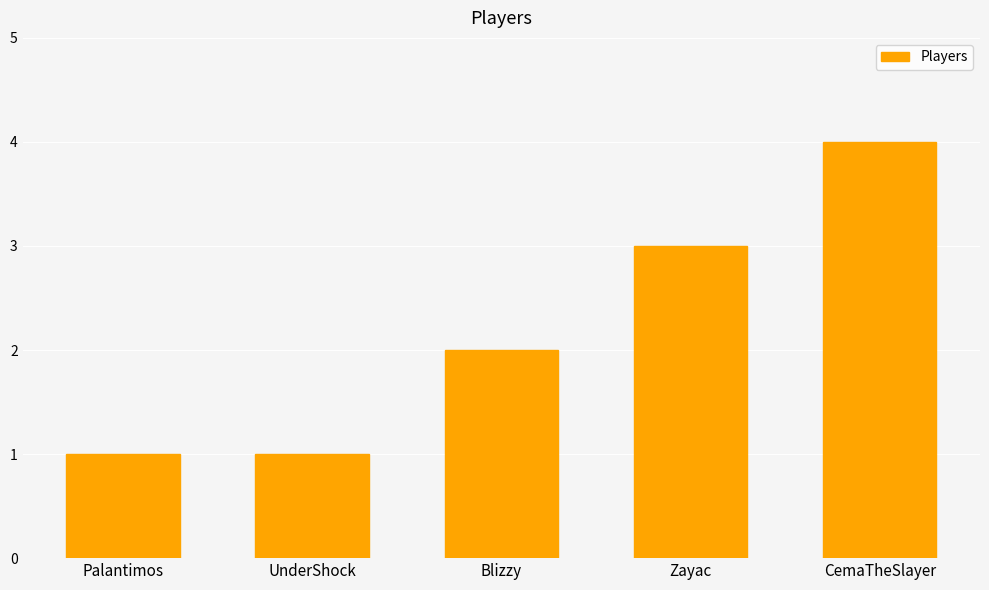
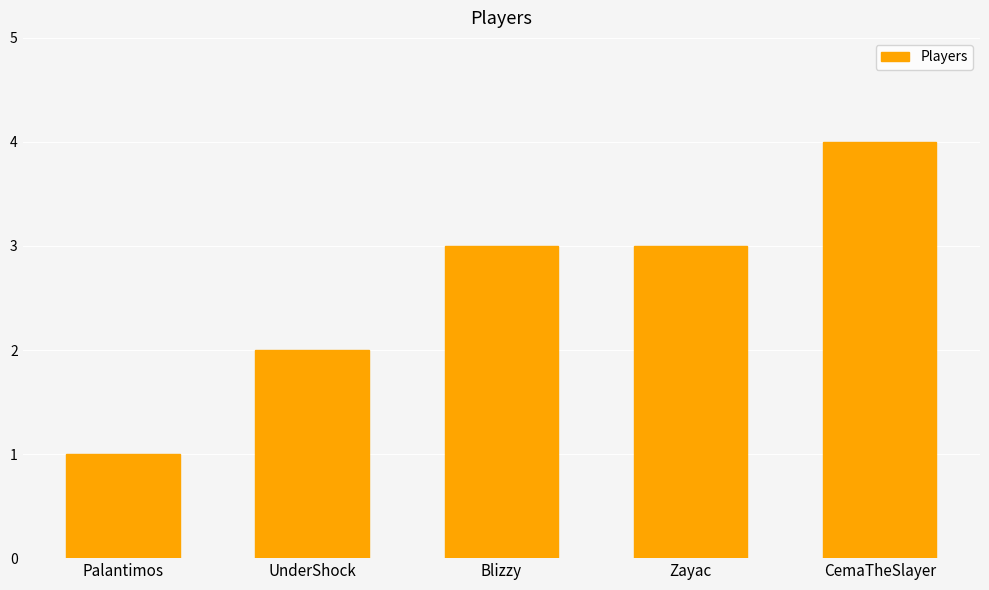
  {
    "Palantimos": 1,
-   "UnderShock": 1,
-   "Blizzy": 2,
+   "UnderShock": 2,
+   "Blizzy": 3,
    "Zayac": 3,
    "CemaTheSlayer": 4
  }
